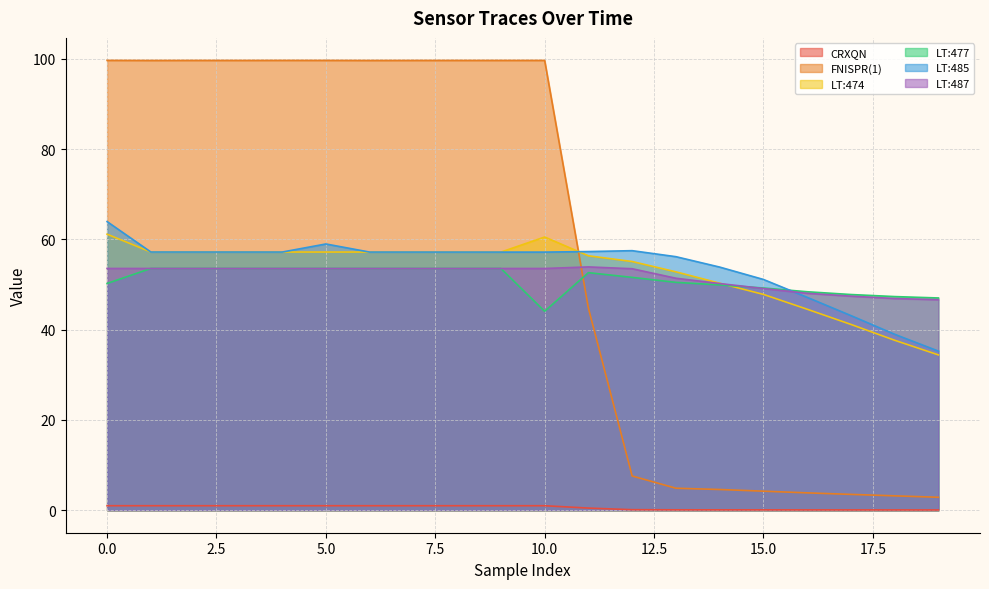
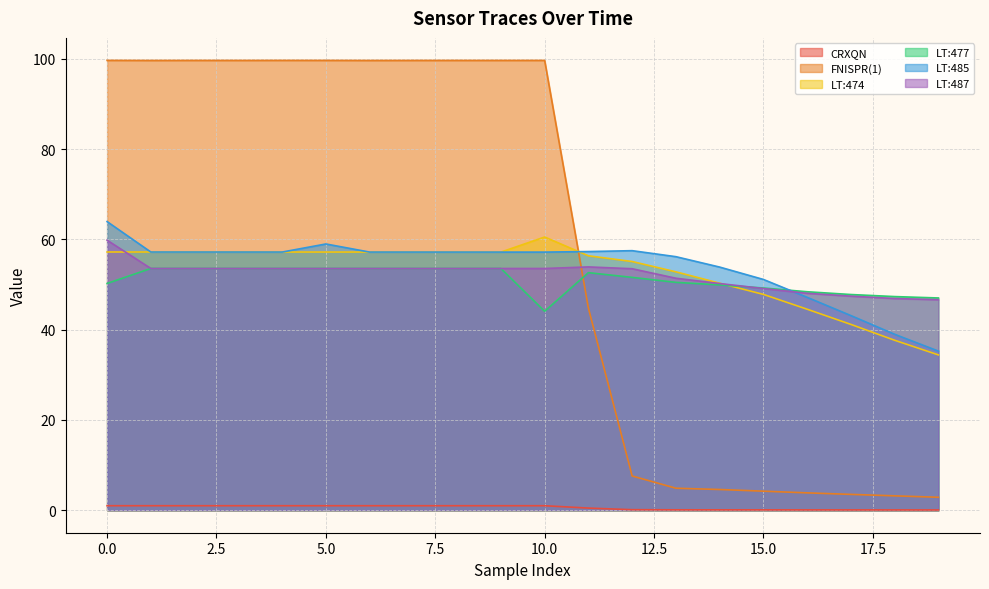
  {
    "LT:474": {
-     "0.0": 61,
+     "0.0": 57,
      "5.0": 57,
      "10.0": 61,
      "15.0": 48
    },
    "LT:477": {
      "0.0": 50,
      "10.0": 44
    },
    "LT:485": {
      "0.0": 64,
      "5.0": 59,
      "10.0": 57,
      "15.0": 51
    },
    "LT:487": {
-     "0.0": 54,
+     "0.0": 60,
      "10.0": 54
    }
  }
